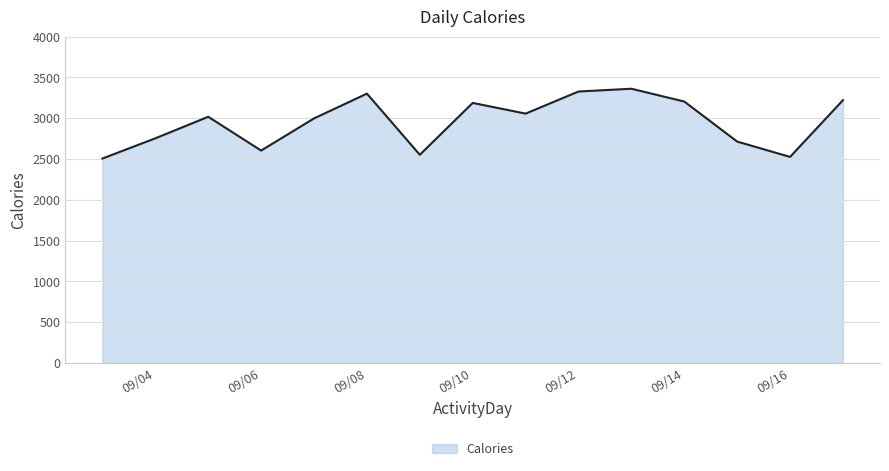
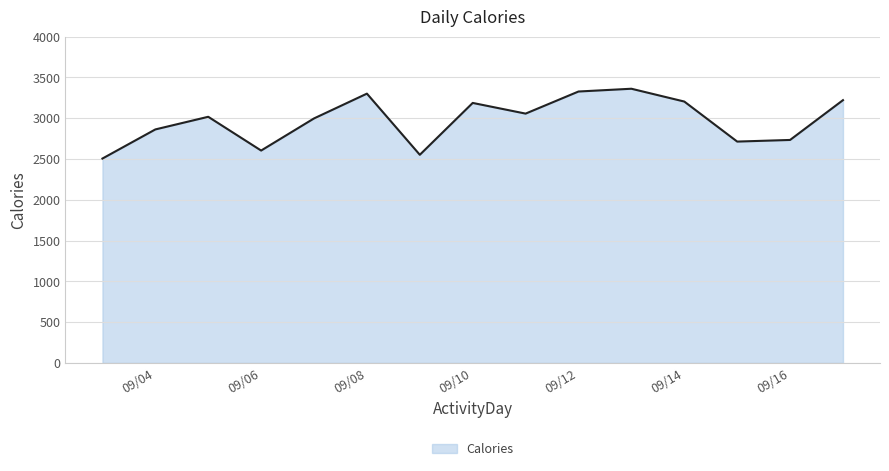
  {
-   "09/04": 2800,
+   "09/04": 2900,
    "09/06": 2600,
    "09/08": 3300,
    "09/10": 3200,
    "09/12": 3300,
    "09/14": 3200,
-   "09/16": 2500
+   "09/16": 2700
  }
